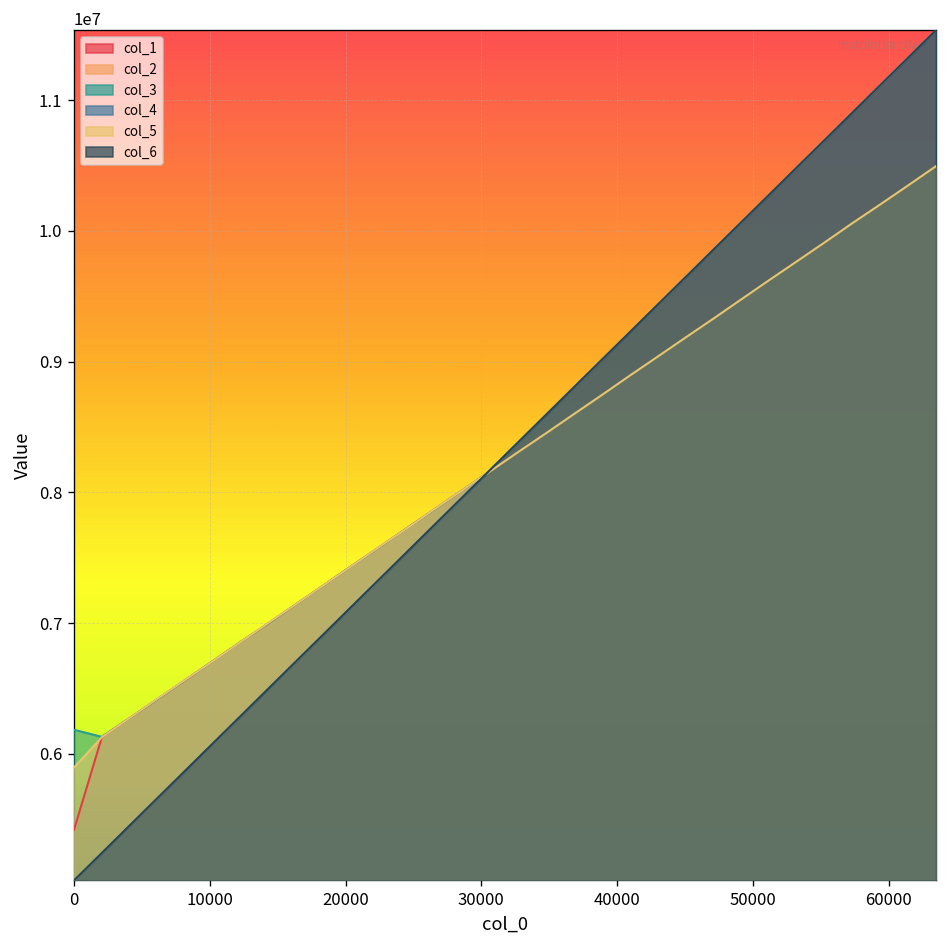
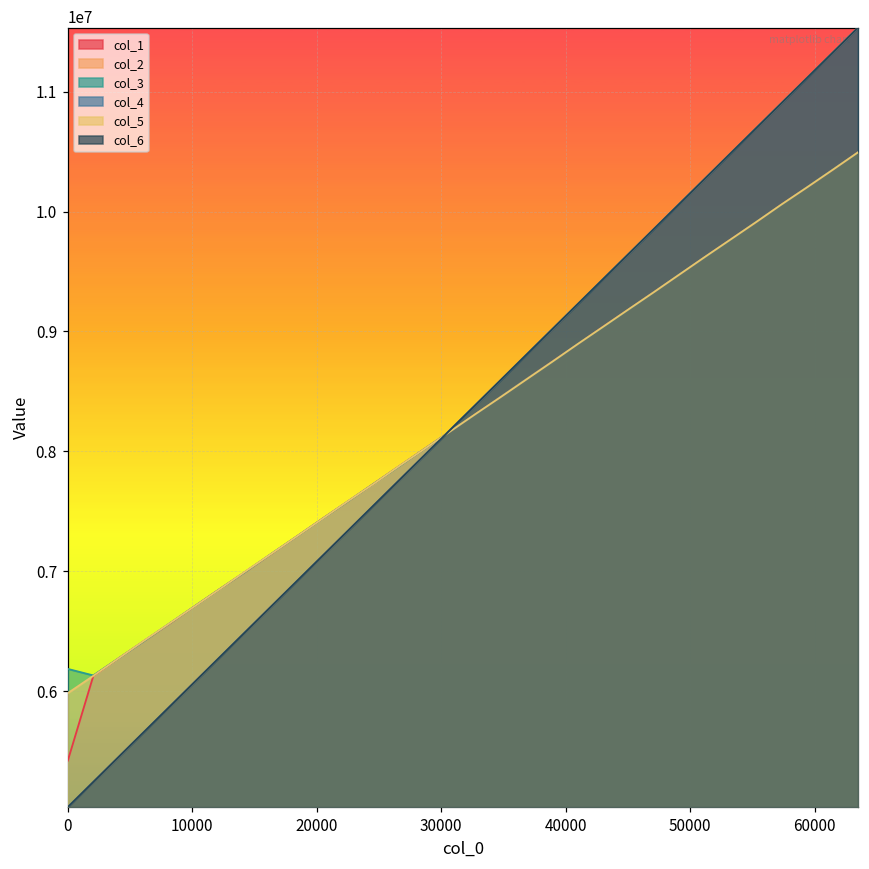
  {
    "col_1": {
      "0": 5420000
    },
    "col_6": {
      "0": 5030000
    },
    "col_3": {
      "0": 6190000
    },
    "col_5": {
-     "0": 5900000
+     "0": 5980000
    }
  }
